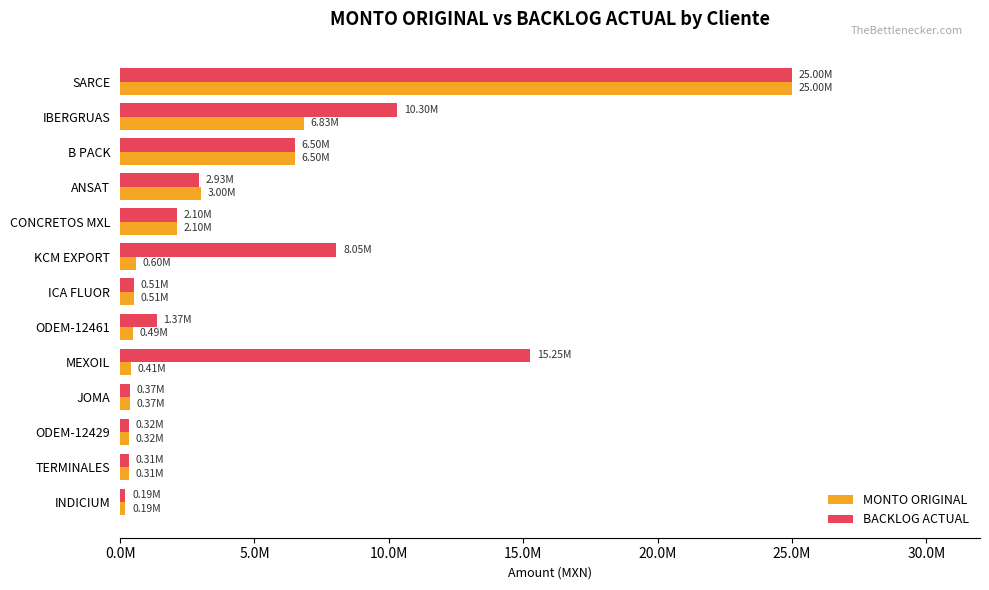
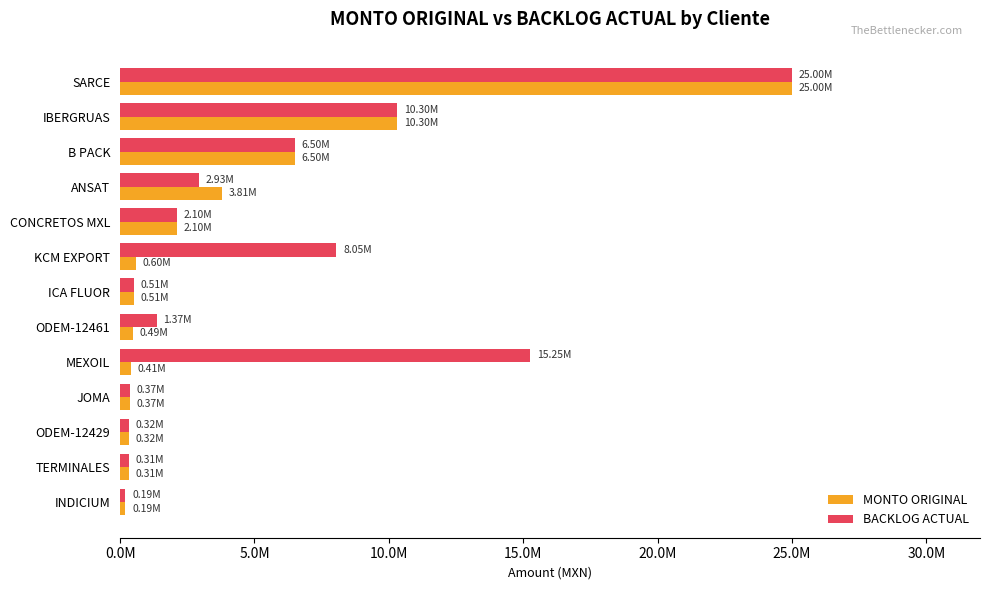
  {
    "MONTO ORIGINAL": {
      "SARCE": "25.00M",
-     "IBERGRUAS": "6.83M",
+     "IBERGRUAS": "10.30M",
      "B PACK": "6.50M",
-     "ANSAT": "3.00M",
+     "ANSAT": "3.81M",
      "CONCRETOS MXL": "2.10M",
      "KCM EXPORT": "0.60M",
      "ICA FLUOR": "0.51M",
      "ODEM-12461": "0.49M",
      "MEXOIL": "0.41M",
      "JOMA": "0.37M",
      "ODEM-12429": "0.32M",
      "TERMINALES": "0.31M",
      "INDICIUM": "0.19M"
    },
    "BACKLOG ACTUAL": {
      "SARCE": "25.00M",
      "IBERGRUAS": "10.30M",
      "B PACK": "6.50M",
      "ANSAT": "2.93M",
      "CONCRETOS MXL": "2.10M",
      "KCM EXPORT": "8.05M",
      "ICA FLUOR": "0.51M",
      "ODEM-12461": "1.37M",
      "MEXOIL": "15.25M",
      "JOMA": "0.37M",
      "ODEM-12429": "0.32M",
      "TERMINALES": "0.31M",
      "INDICIUM": "0.19M"
    }
  }
